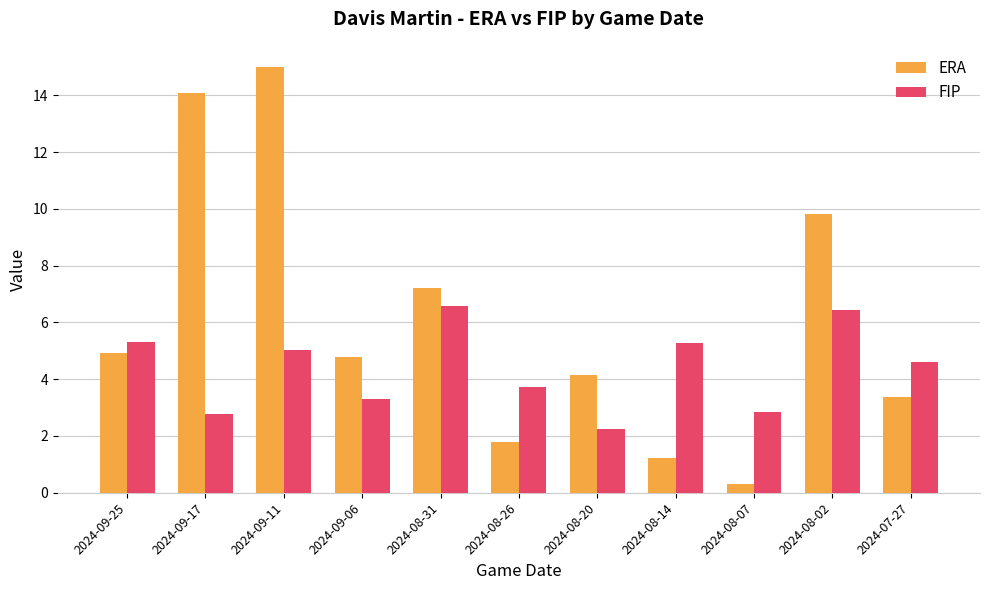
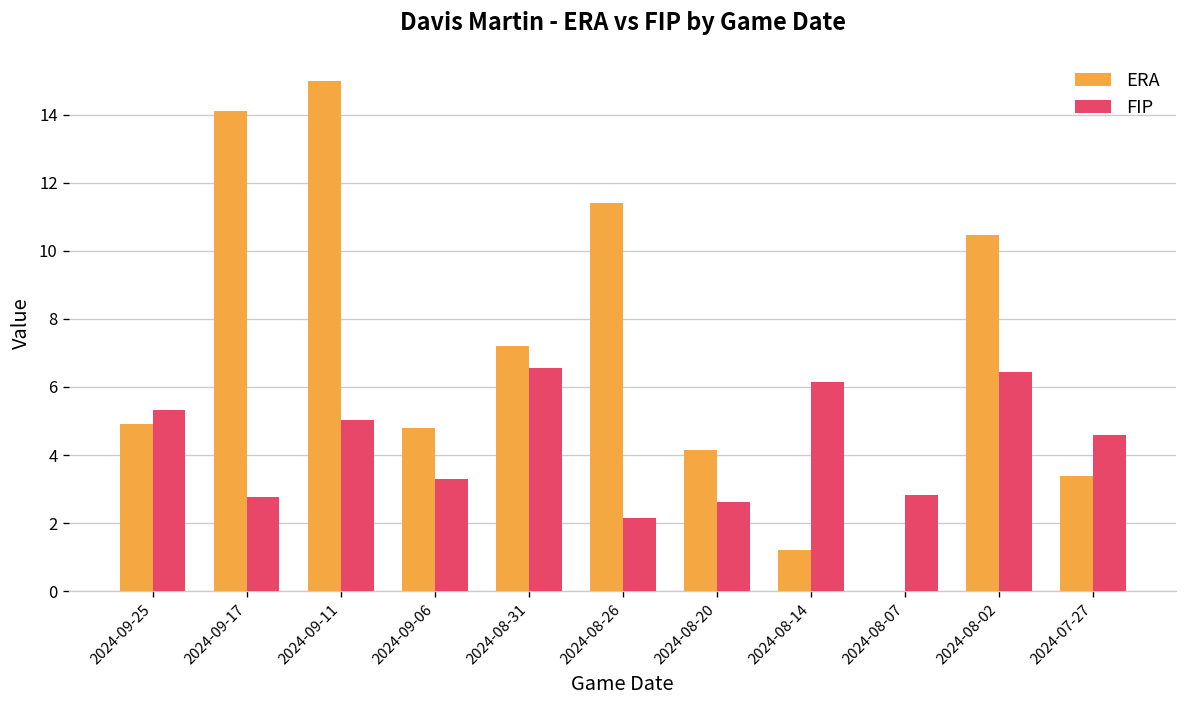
  {
    "ERA": {
      "2024-09-25": 4.9,
      "2024-09-17": 14.1,
      "2024-09-11": 15.0,
      "2024-09-06": 4.8,
      "2024-08-31": 7.2,
-     "2024-08-26": 1.8,
+     "2024-08-26": 11.4,
      "2024-08-20": 4.2,
      "2024-08-14": 1.2,
-     "2024-08-07": 0.3,
-     "2024-08-02": 9.8,
+     "2024-08-07": 0.0,
+     "2024-08-02": 10.5,
      "2024-07-27": 3.4
    },
    "FIP": {
      "2024-09-25": 5.3,
      "2024-09-17": 2.8,
      "2024-09-11": 5.0,
      "2024-09-06": 3.3,
      "2024-08-31": 6.6,
-     "2024-08-26": 3.7,
-     "2024-08-20": 2.2,
-     "2024-08-14": 5.3,
+     "2024-08-26": 2.2,
+     "2024-08-20": 2.6,
+     "2024-08-14": 6.1,
      "2024-08-07": 2.8,
      "2024-08-02": 6.4,
      "2024-07-27": 4.6
    }
  }
